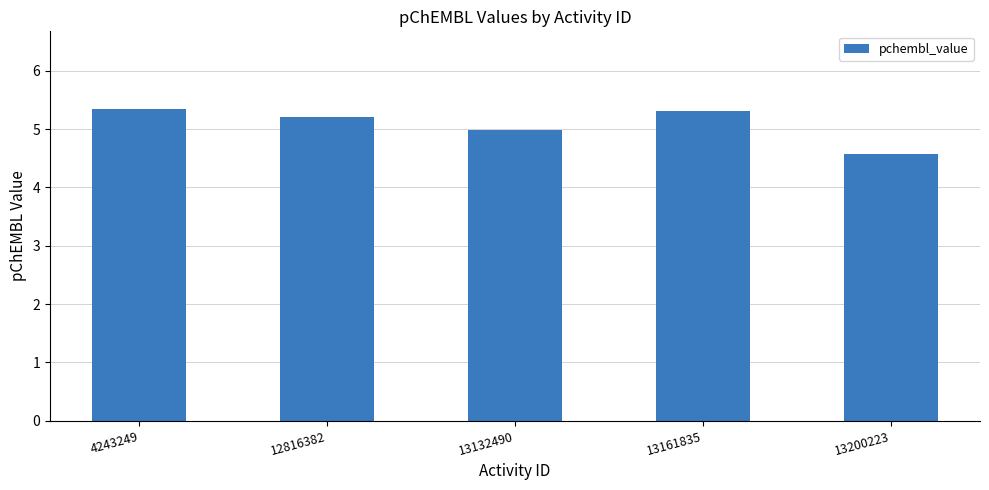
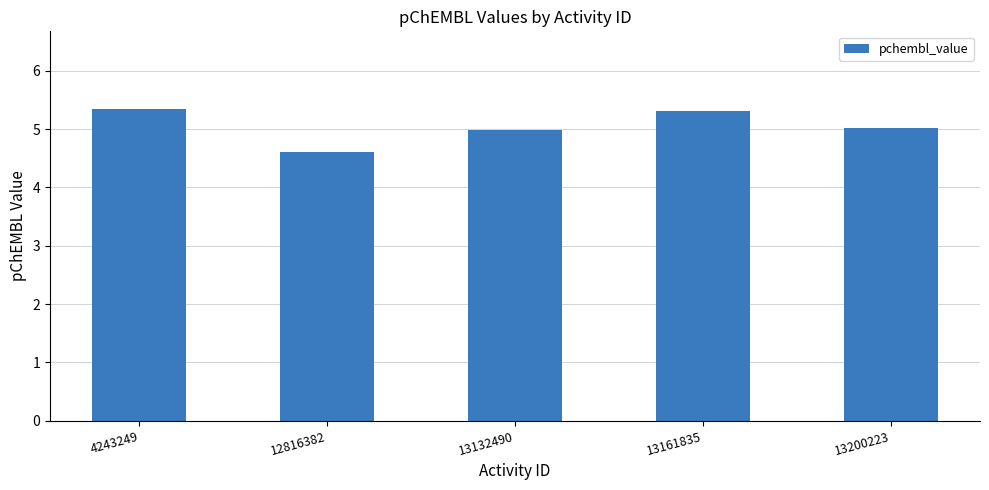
  {
    "4243249": 5.3,
-   "12816382": 5.2,
+   "12816382": 4.6,
    "13132490": 5.0,
    "13161835": 5.3,
-   "13200223": 4.6
+   "13200223": 5.0
  }
